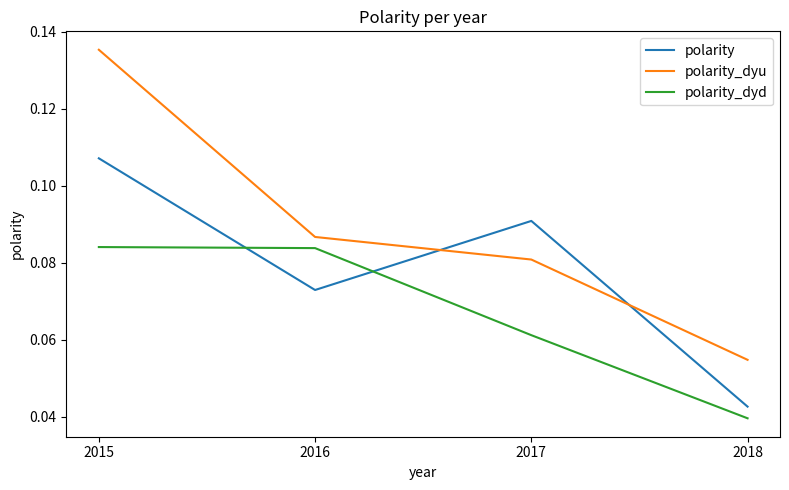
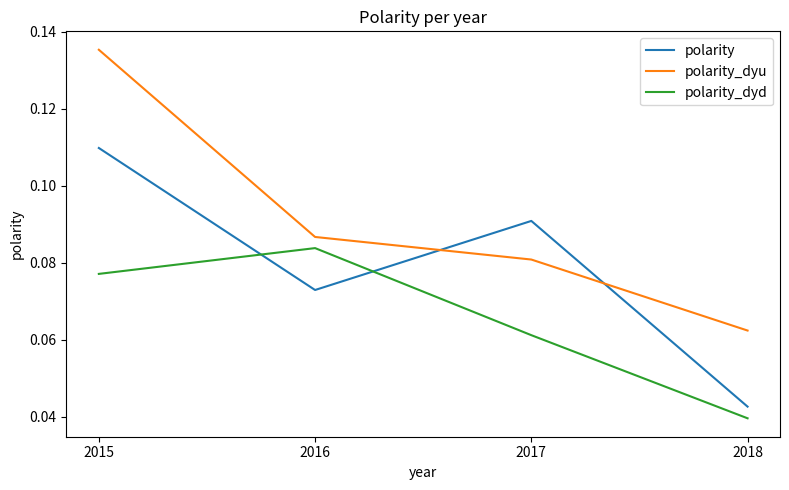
  {
    "polarity": {
-     "2015": 0.107,
+     "2015": 0.110,
      "2016": 0.073,
      "2017": 0.091,
      "2018": 0.043
    },
    "polarity_dyu": {
      "2015": 0.135,
      "2016": 0.087,
      "2017": 0.081,
-     "2018": 0.055
+     "2018": 0.062
    },
    "polarity_dyd": {
-     "2015": 0.084,
+     "2015": 0.077,
      "2016": 0.084,
      "2017": 0.061,
      "2018": 0.040
    }
  }
